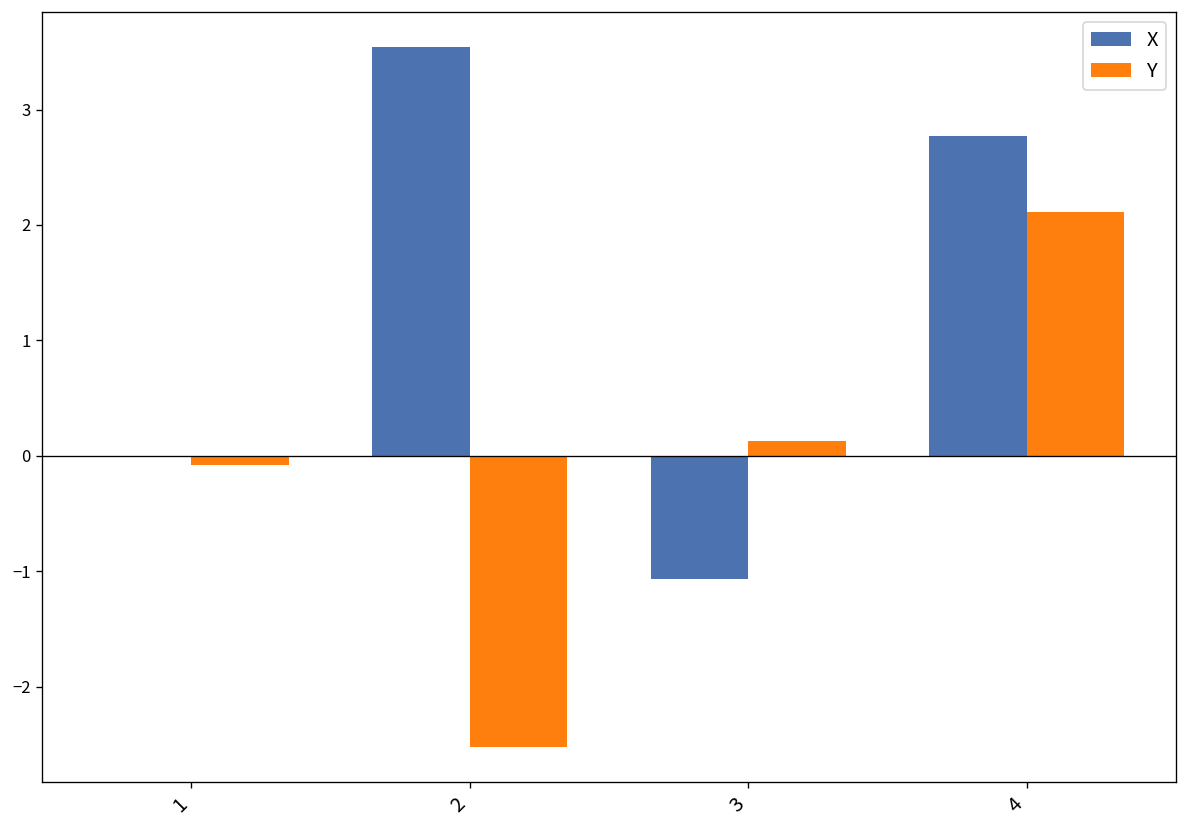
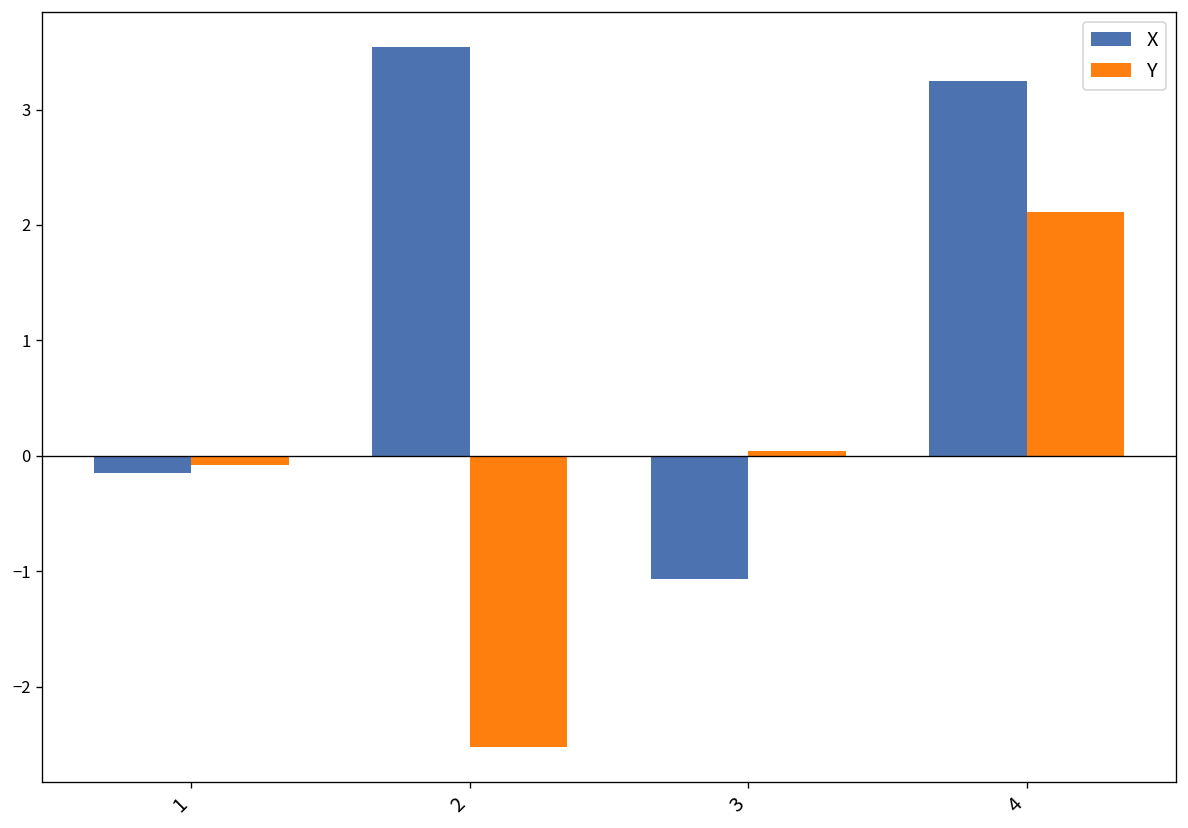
  {
    "X": {
-     "1": 0.0,
+     "1": -0.2,
      "2": 3.5,
      "3": -1.1,
-     "4": 2.8
+     "4": 3.2
    },
    "Y": {
      "1": -0.1,
      "2": -2.5,
-     "3": 0.1,
+     "3": 0.0,
      "4": 2.1
    }
  }
